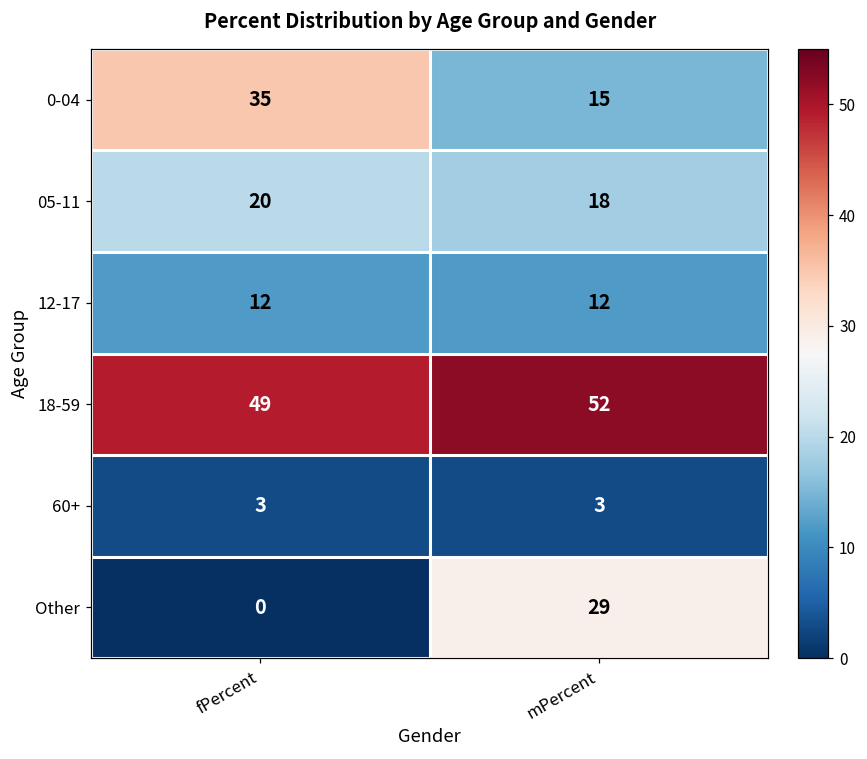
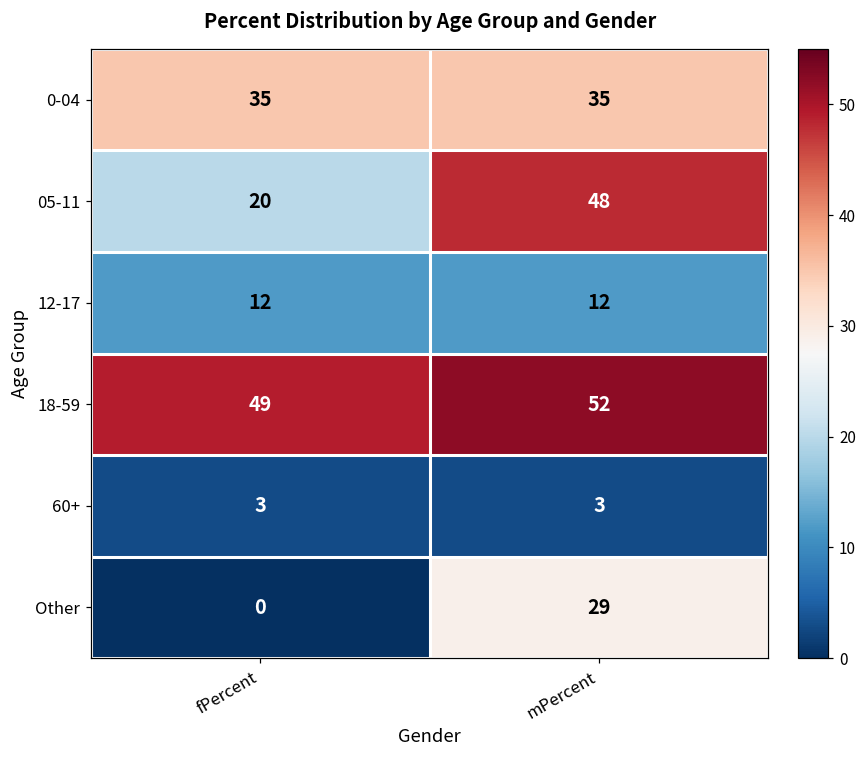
  {
    "0-04": {
      "fPercent": 35,
-     "mPercent": 15
+     "mPercent": 35
    },
    "05-11": {
      "fPercent": 20,
-     "mPercent": 18
+     "mPercent": 48
    },
    "12-17": {
      "fPercent": 12,
      "mPercent": 12
    },
    "18-59": {
      "fPercent": 49,
      "mPercent": 52
    },
    "60+": {
      "fPercent": 3,
      "mPercent": 3
    },
    "Other": {
      "fPercent": 0,
      "mPercent": 29
    }
  }
